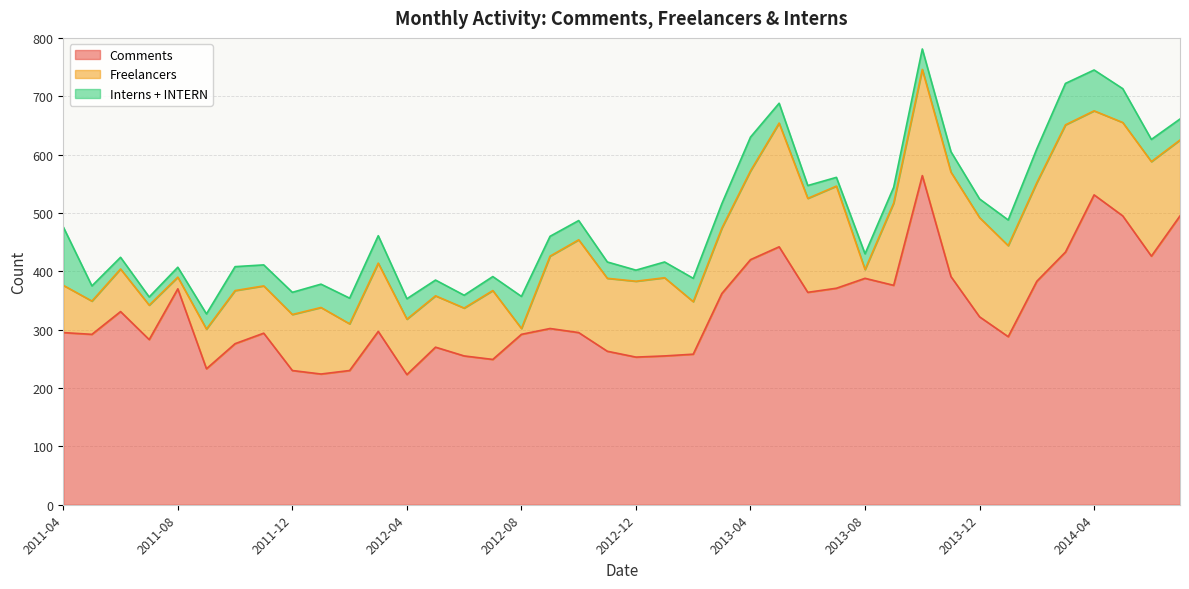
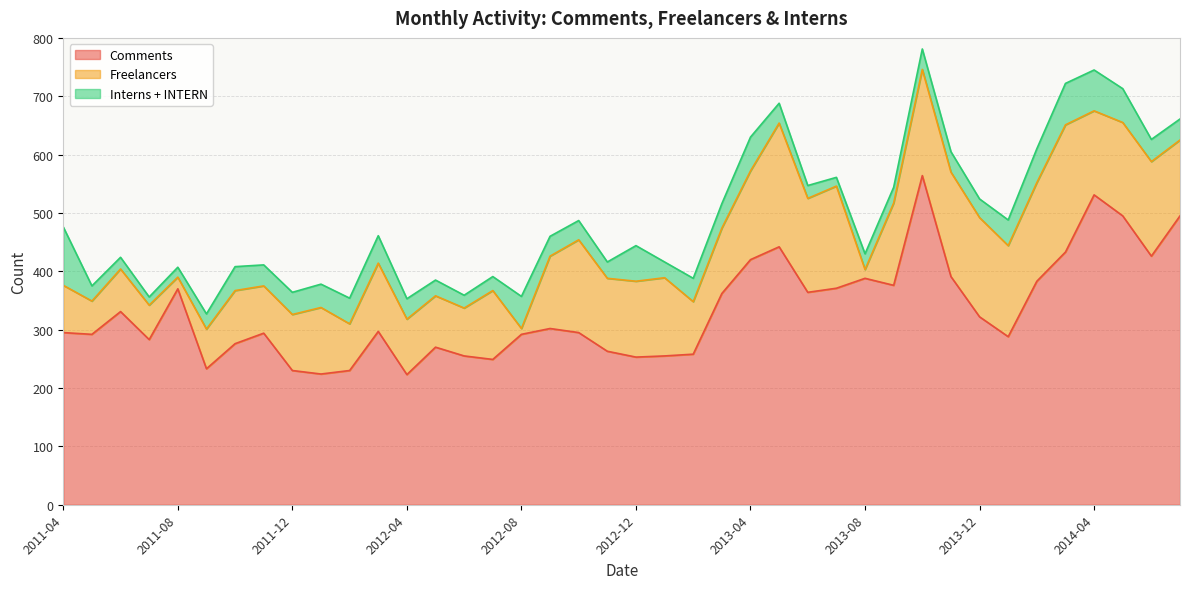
  {
    "Comments": {
      "2011-04": 300,
      "2011-08": 370,
      "2011-12": 230,
      "2012-04": 220,
      "2012-08": 290,
      "2012-12": 250,
      "2013-04": 420,
      "2013-08": 390,
      "2013-12": 320,
      "2014-04": 530
    },
    "Freelancers": {
      "2011-04": 80,
      "2011-08": 20,
      "2011-12": 100,
      "2012-04": 100,
      "2012-08": 10,
      "2012-12": 130,
      "2013-04": 150,
      "2013-08": 20,
      "2013-12": 170,
      "2014-04": 140
    },
    "Interns + INTERN": {
      "2011-04": 100,
      "2011-08": 20,
      "2011-12": 40,
      "2012-04": 40,
      "2012-08": 60,
-     "2012-12": 20,
+     "2012-12": 60,
      "2013-04": 60,
      "2013-08": 30,
      "2013-12": 30,
      "2014-04": 70
    }
  }
